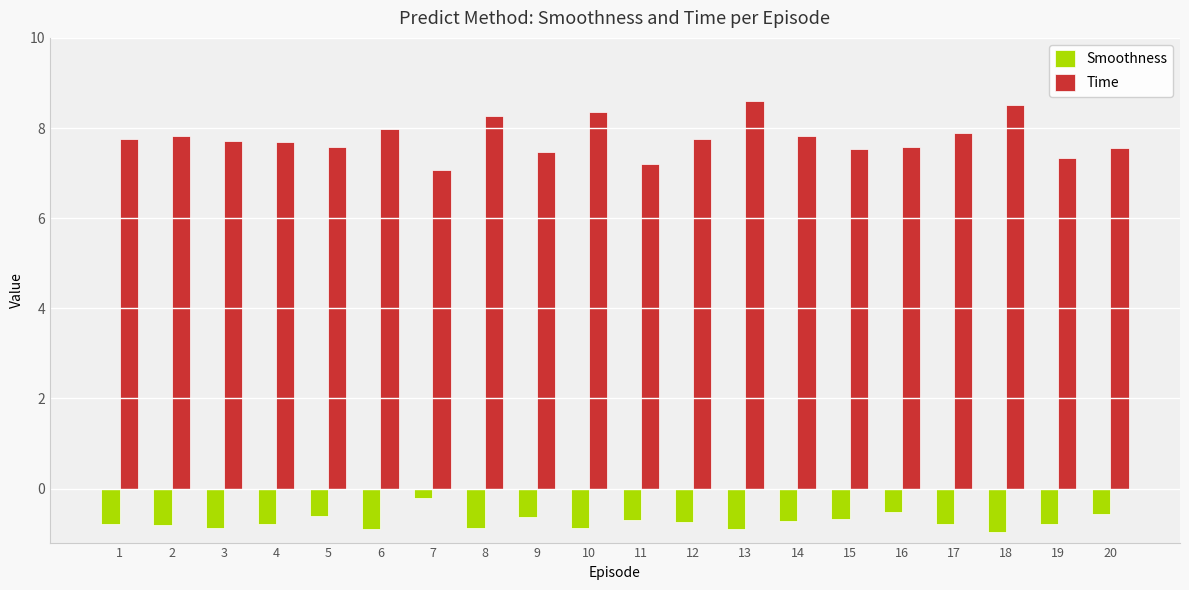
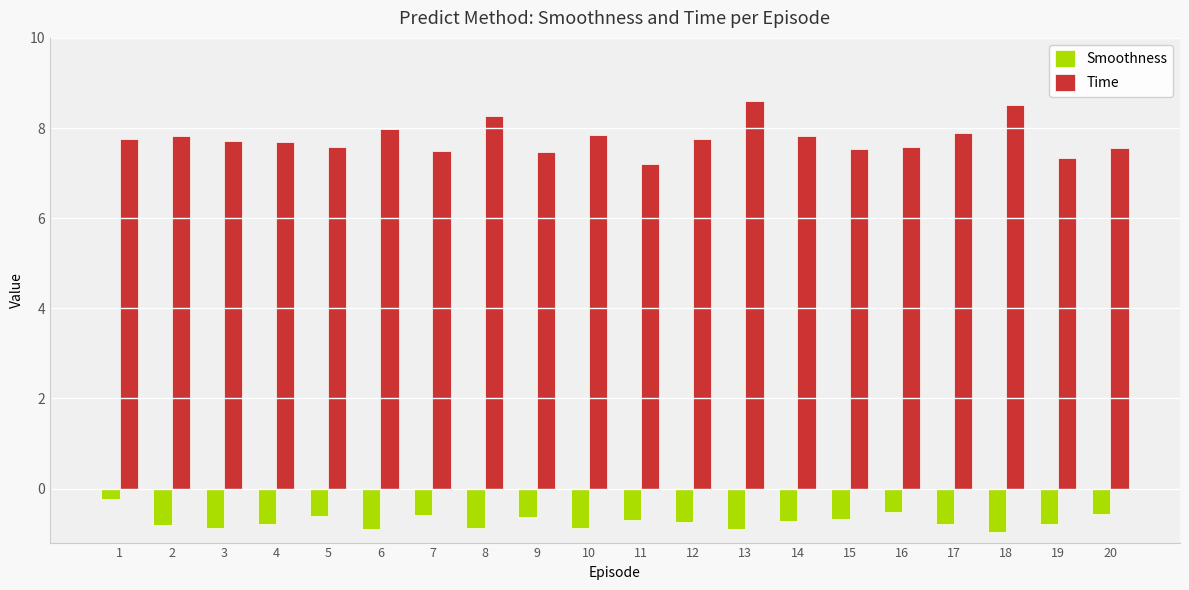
  {
    "Smoothness": {
-     "1": -0.8,
+     "1": -0.2,
      "2": -0.8,
      "3": -0.9,
      "4": -0.8,
      "5": -0.6,
      "6": -0.9,
-     "7": -0.2,
+     "7": -0.6,
      "8": -0.9,
      "9": -0.6,
      "10": -0.9,
      "11": -0.7,
      "12": -0.8,
      "13": -0.9,
      "14": -0.7,
      "15": -0.7,
      "16": -0.5,
      "17": -0.8,
      "18": -1.0,
      "19": -0.8,
      "20": -0.6
    },
    "Time": {
      "1": 7.8,
      "2": 7.8,
      "3": 7.7,
      "4": 7.7,
      "5": 7.6,
      "6": 8.0,
-     "7": 7.1,
+     "7": 7.5,
      "8": 8.3,
      "9": 7.5,
-     "10": 8.4,
+     "10": 7.8,
      "11": 7.2,
      "12": 7.8,
      "13": 8.6,
      "14": 7.8,
      "15": 7.5,
      "16": 7.6,
      "17": 7.9,
      "18": 8.5,
      "19": 7.3,
      "20": 7.6
    }
  }
